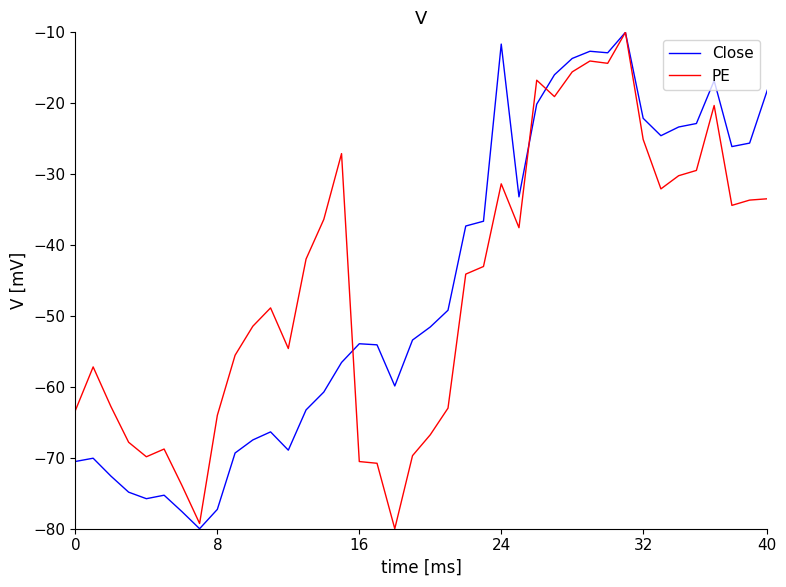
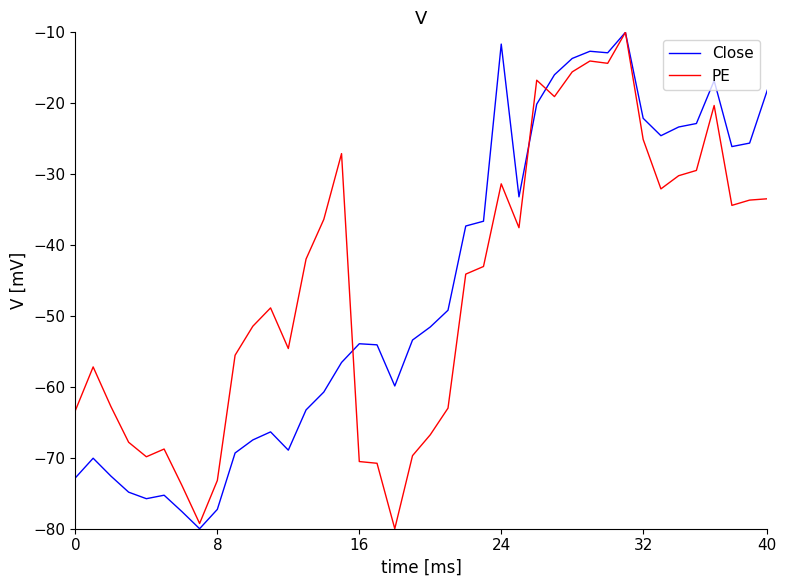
  {
    "Close": {
-     "0": -71,
+     "0": -73,
      "8": -77,
      "16": -54,
      "24": -12,
      "32": -22,
      "40": -18
    },
    "PE": {
      "0": -63,
-     "8": -64,
+     "8": -73,
      "16": -71,
      "24": -31,
      "32": -25,
      "40": -33
    }
  }
